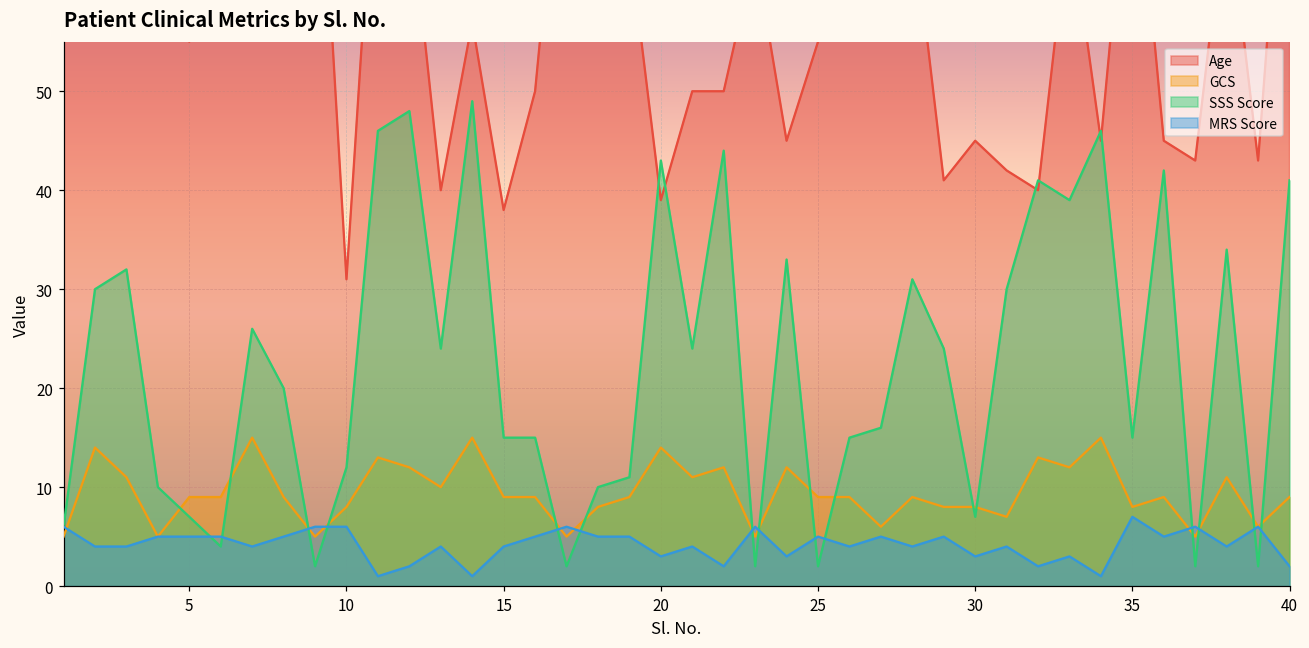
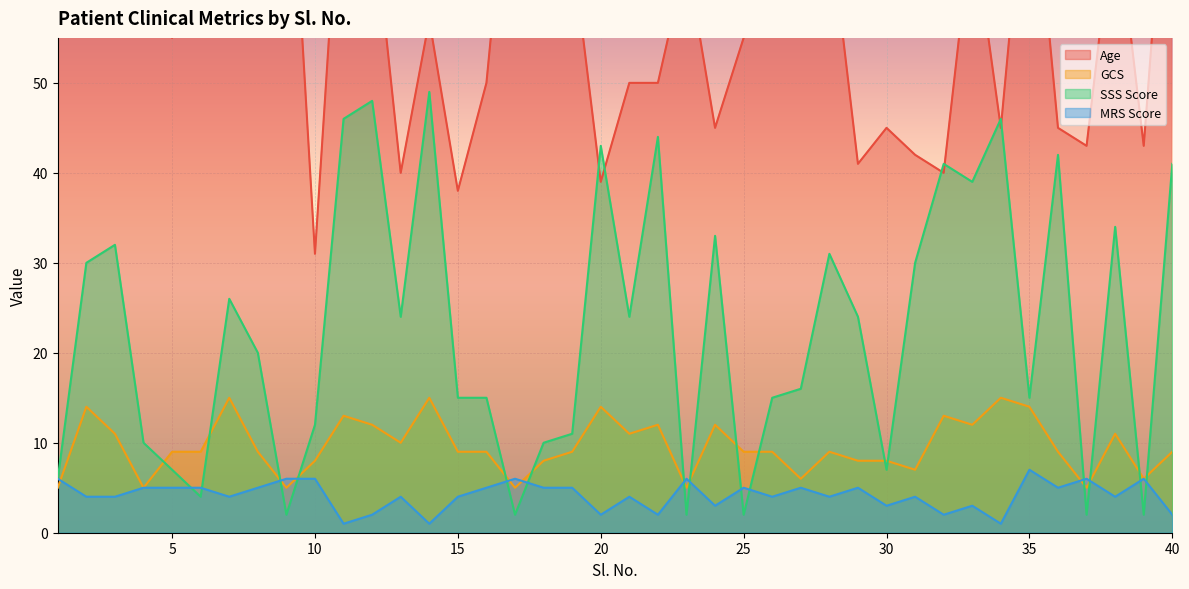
  {
    "Age": {
      "5": 55,
      "10": 31,
      "15": 38,
      "20": 39,
      "25": 55,
      "30": 45
    },
    "GCS": {
      "5": 9,
      "10": 8,
      "15": 9,
      "20": 14,
      "25": 9,
      "30": 8,
-     "35": 8,
+     "35": 14,
      "40": 9
    },
    "SSS Score": {
      "5": 7,
      "10": 12,
      "15": 15,
      "20": 43,
      "25": 2,
      "30": 7,
      "35": 15,
      "40": 41
    },
    "MRS Score": {
      "5": 5,
      "10": 6,
      "15": 4,
-     "20": 3,
+     "20": 2,
      "25": 5,
      "30": 3,
      "35": 7,
      "40": 2
    }
  }
